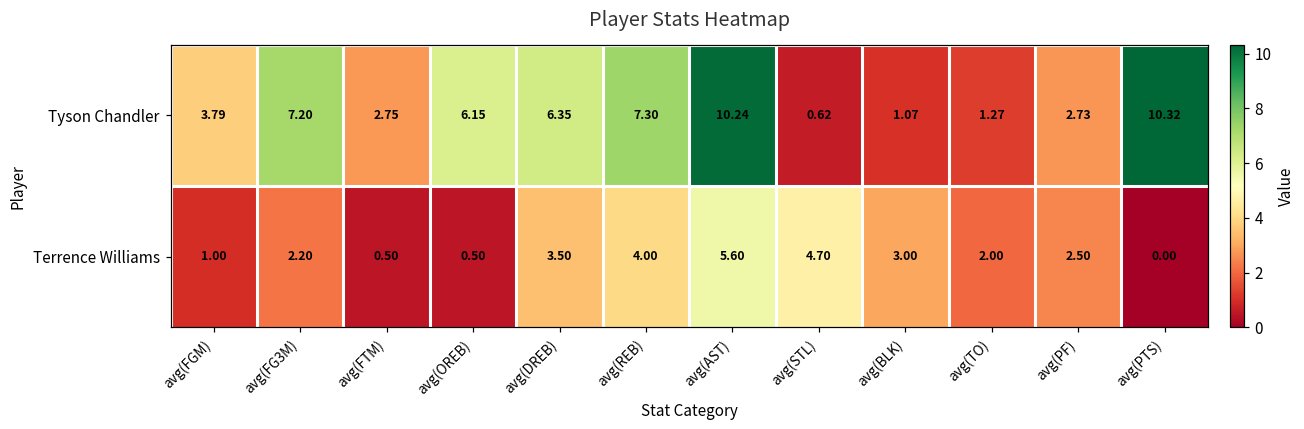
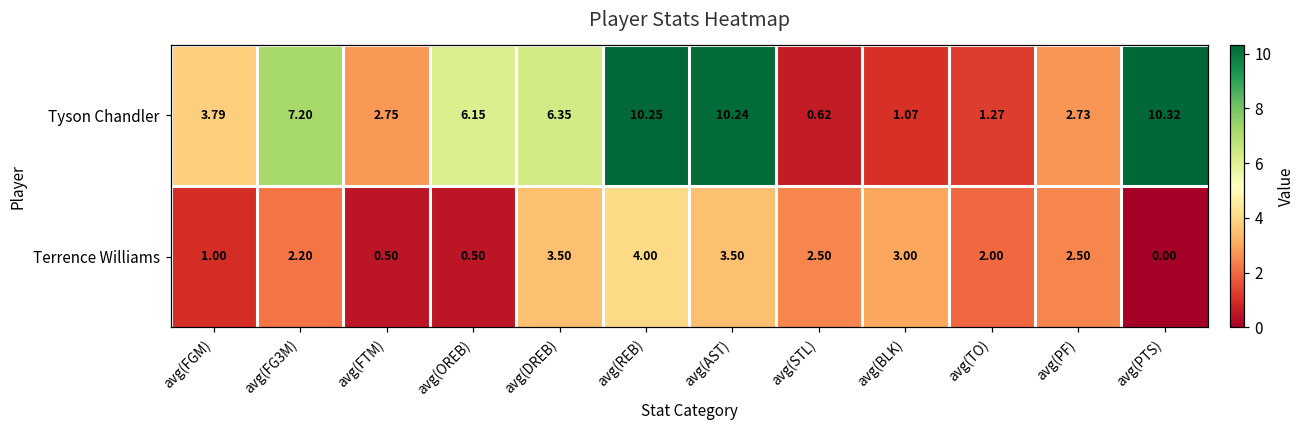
  {
    "Tyson Chandler": {
      "avg(FGM)": 3.79,
      "avg(FG3M)": 7.20,
      "avg(FTM)": 2.75,
      "avg(OREB)": 6.15,
      "avg(DREB)": 6.35,
-     "avg(REB)": 7.30,
+     "avg(REB)": 10.25,
      "avg(AST)": 10.24,
      "avg(STL)": 0.62,
      "avg(BLK)": 1.07,
      "avg(TO)": 1.27,
      "avg(PF)": 2.73,
      "avg(PTS)": 10.32
    },
    "Terrence Williams": {
      "avg(FGM)": 1.00,
      "avg(FG3M)": 2.20,
      "avg(FTM)": 0.50,
      "avg(OREB)": 0.50,
      "avg(DREB)": 3.50,
      "avg(REB)": 4.00,
-     "avg(AST)": 5.60,
-     "avg(STL)": 4.70,
+     "avg(AST)": 3.50,
+     "avg(STL)": 2.50,
      "avg(BLK)": 3.00,
      "avg(TO)": 2.00,
      "avg(PF)": 2.50,
      "avg(PTS)": 0.00
    }
  }
